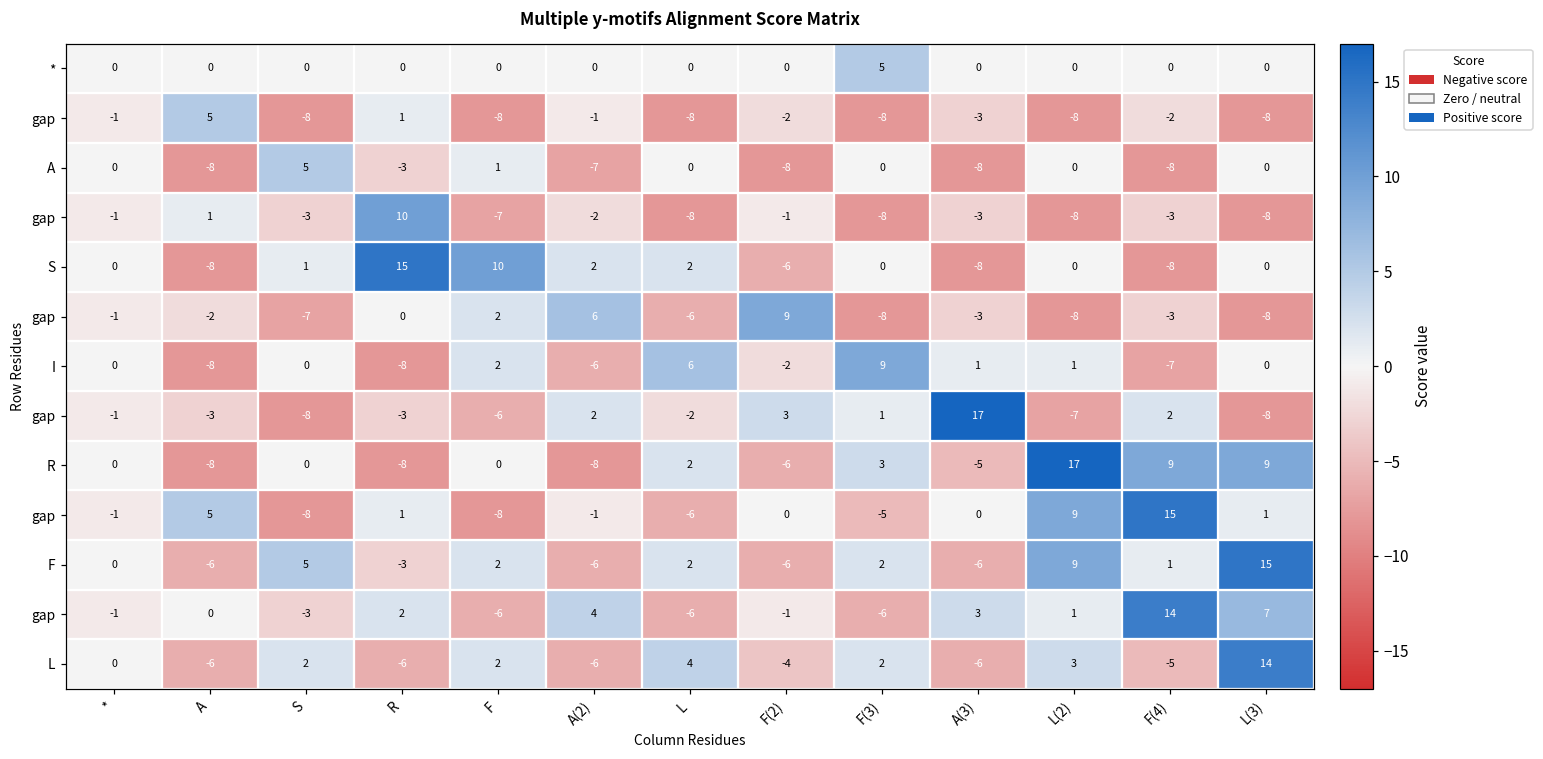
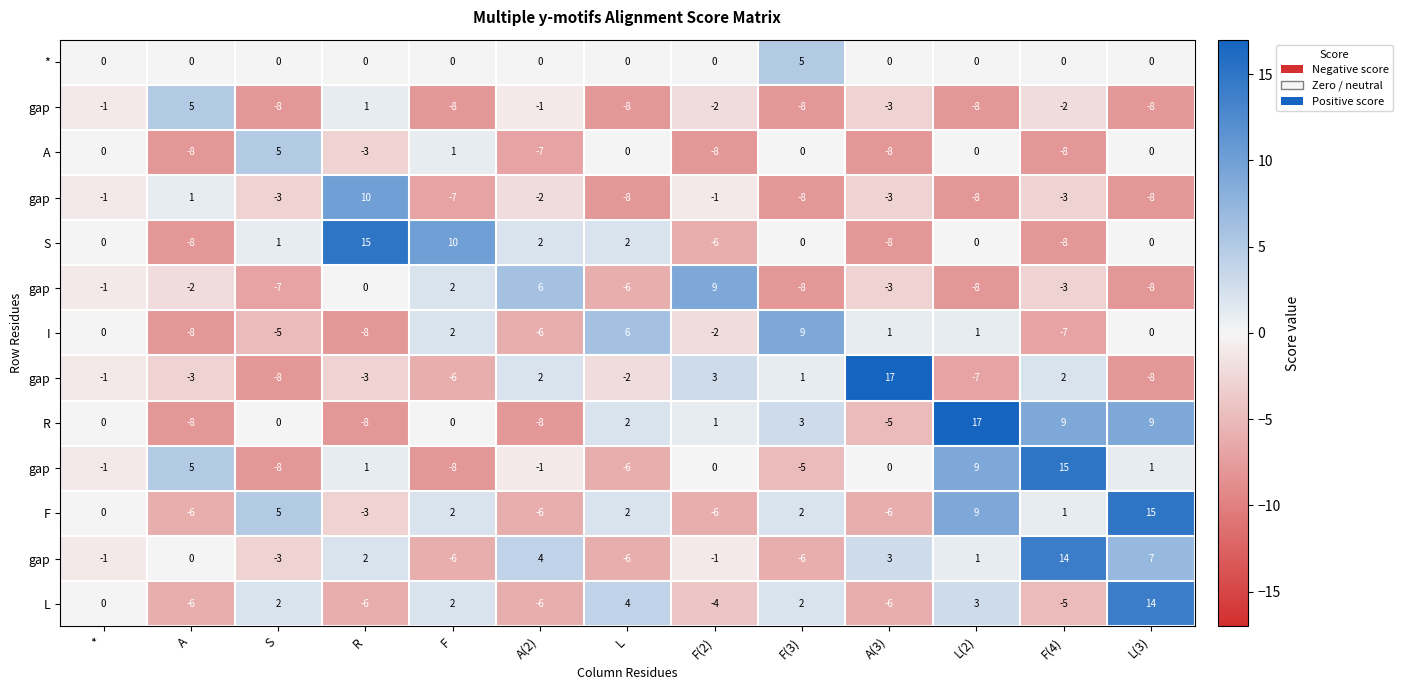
  {
    "*": {
      "*": 0,
      "A": 0,
      "S": 0,
      "R": 0,
      "F": 0,
      "A(2)": 0,
      "L": 0,
      "F(2)": 0,
      "F(3)": 5,
      "A(3)": 0,
      "L(2)": 0,
      "F(4)": 0,
      "L(3)": 0
    },
    "A": {
      "*": 0,
      "A": -8,
      "S": 5,
      "R": -3,
      "F": 1,
      "A(2)": -7,
      "L": 0,
      "F(2)": -8,
      "F(3)": 0,
      "A(3)": -8,
      "L(2)": 0,
      "F(4)": -8,
      "L(3)": 0
    },
    "S": {
      "*": 0,
      "A": -8,
      "S": 1,
      "R": 15,
      "F": 10,
      "A(2)": 2,
      "L": 2,
      "F(2)": -6,
      "F(3)": 0,
      "A(3)": -8,
      "L(2)": 0,
      "F(4)": -8,
      "L(3)": 0
    },
    "I": {
      "*": 0,
      "A": -8,
-     "S": 0,
+     "S": -5,
      "R": -8,
      "F": 2,
      "A(2)": -6,
      "L": 6,
      "F(2)": -2,
      "F(3)": 9,
      "A(3)": 1,
      "L(2)": 1,
      "F(4)": -7,
      "L(3)": 0
    },
    "R": {
      "*": 0,
      "A": -8,
      "S": 0,
      "R": -8,
      "F": 0,
      "A(2)": -8,
      "L": 2,
-     "F(2)": -6,
+     "F(2)": 1,
      "F(3)": 3,
      "A(3)": -5,
      "L(2)": 17,
      "F(4)": 9,
      "L(3)": 9
    },
    "F": {
      "*": 0,
      "A": -6,
      "S": 5,
      "R": -3,
      "F": 2,
      "A(2)": -6,
      "L": 2,
      "F(2)": -6,
      "F(3)": 2,
      "A(3)": -6,
      "L(2)": 9,
      "F(4)": 1,
      "L(3)": 15
    },
    "L": {
      "*": 0,
      "A": -6,
      "S": 2,
      "R": -6,
      "F": 2,
      "A(2)": -6,
      "L": 4,
      "F(2)": -4,
      "F(3)": 2,
      "A(3)": -6,
      "L(2)": 3,
      "F(4)": -5,
      "L(3)": 14
    }
  }
